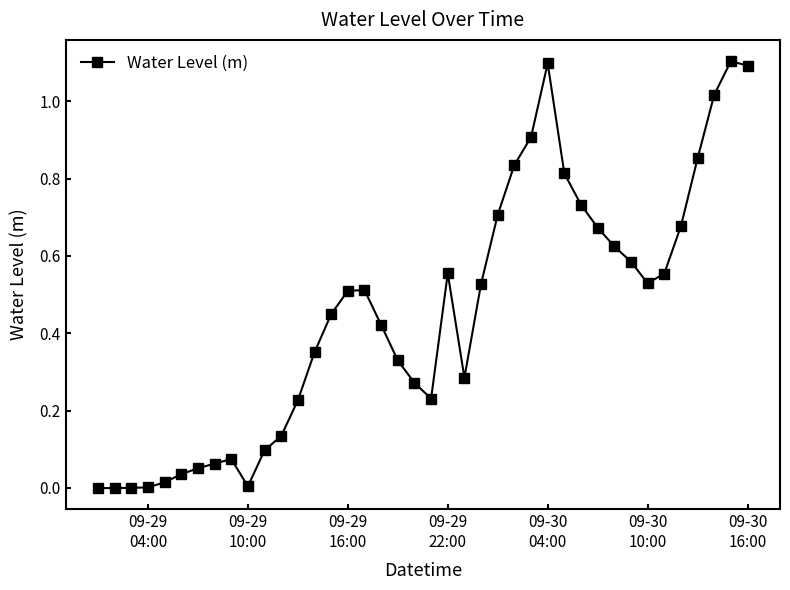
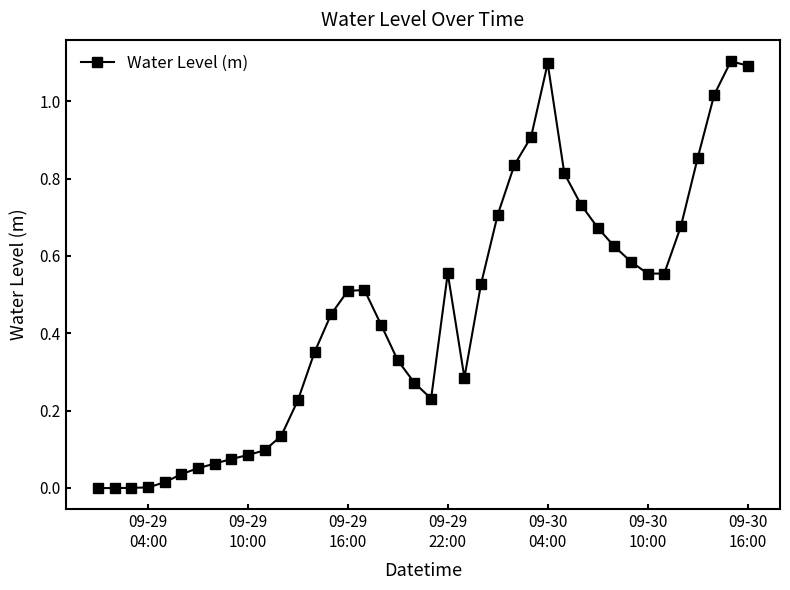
  {
    "09-29 04:00": 0.00,
-   "09-29 10:00": 0.00,
+   "09-29 10:00": 0.08,
    "09-29 16:00": 0.51,
    "09-29 22:00": 0.56,
    "09-30 04:00": 1.10,
-   "09-30 10:00": 0.53,
+   "09-30 10:00": 0.55,
    "09-30 16:00": 1.09
  }
